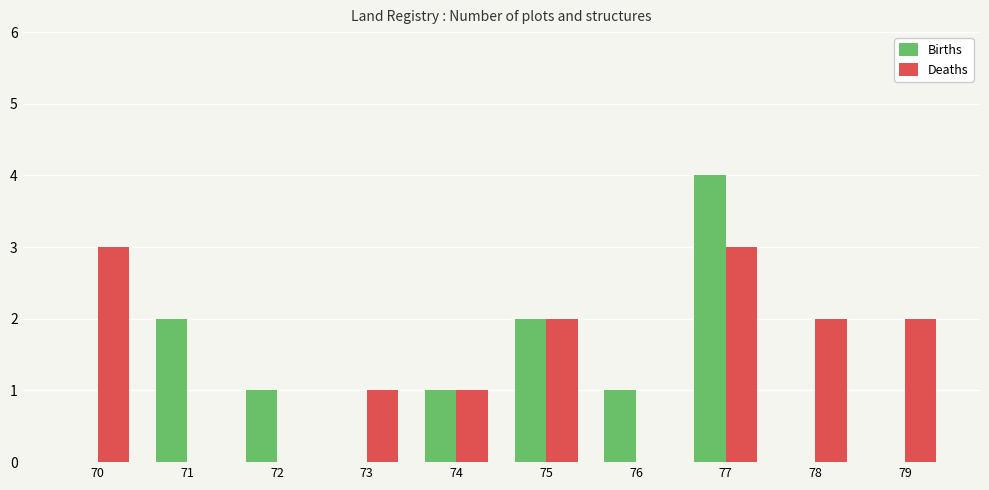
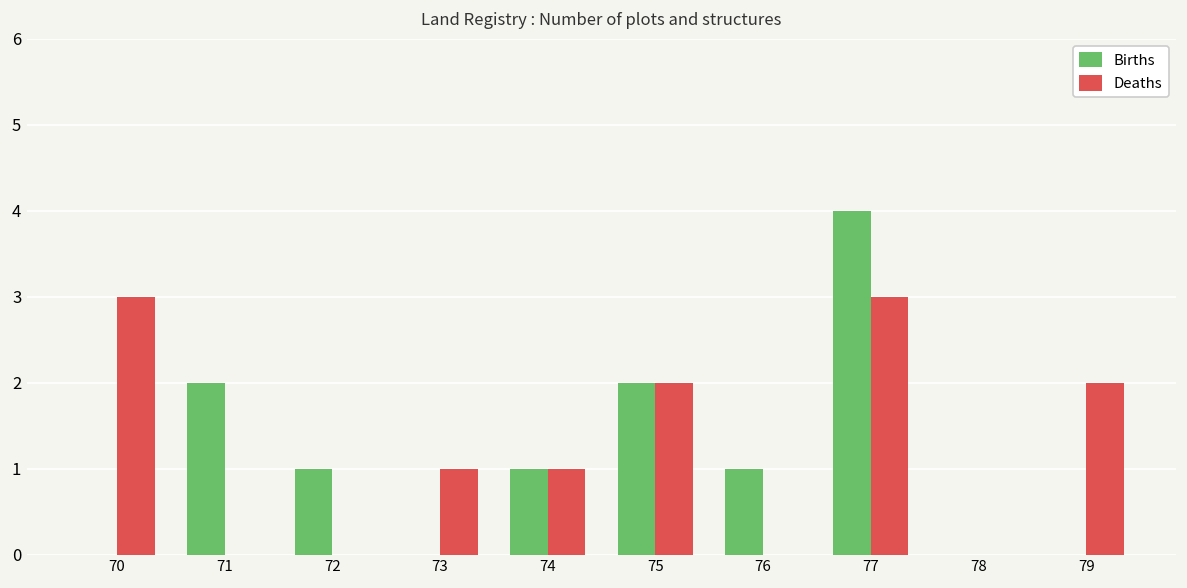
  {
    "Births": {
      "70": 0,
      "71": 2,
      "72": 1,
      "73": 0,
      "74": 1,
      "75": 2,
      "76": 1,
      "77": 4,
      "78": 0,
      "79": 0
    },
    "Deaths": {
      "70": 3,
      "71": 0,
      "72": 0,
      "73": 1,
      "74": 1,
      "75": 2,
      "76": 0,
      "77": 3,
-     "78": 2,
+     "78": 0,
      "79": 2
    }
  }
